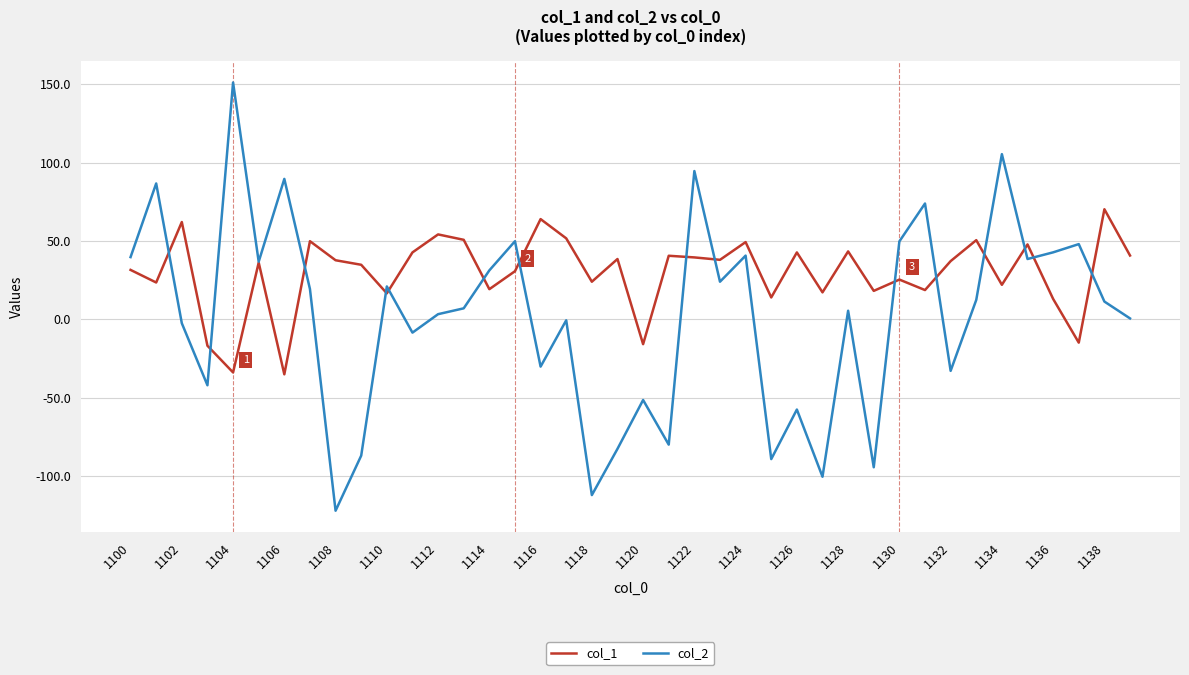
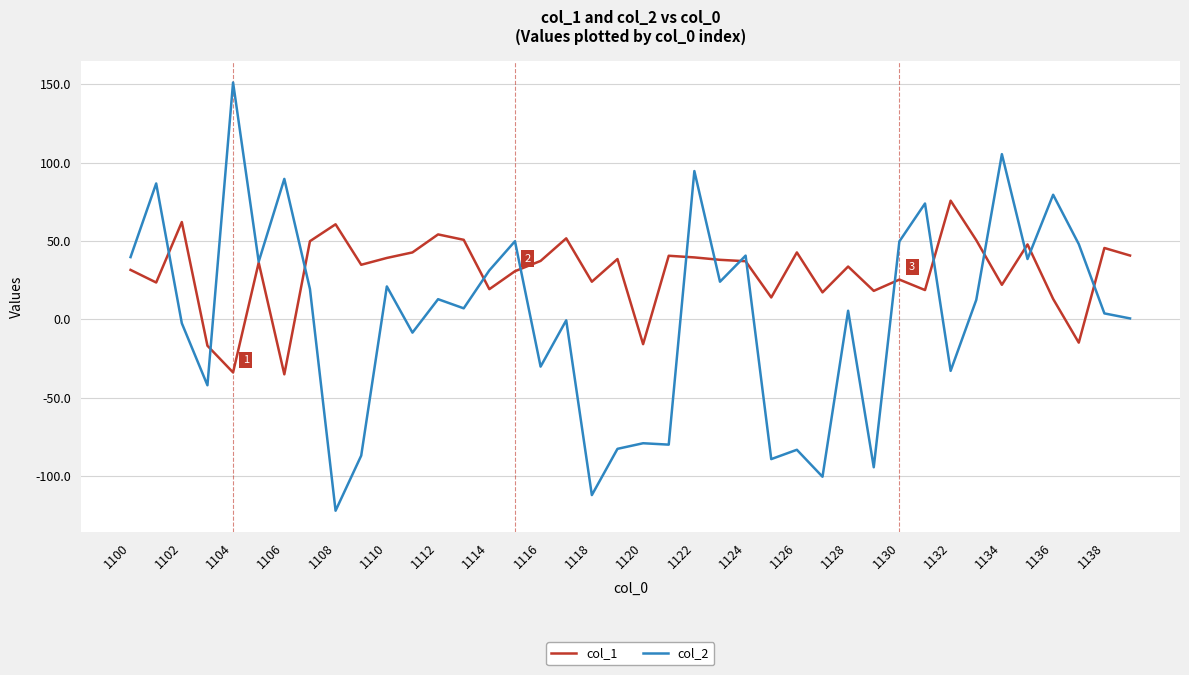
  {
    "col_1": {
      "1100": 32,
      "1102": 62,
      "1106": -35,
-     "1108": 38,
-     "1110": 17,
+     "1108": 61,
+     "1110": 39,
      "1112": 54,
      "1114": 19,
-     "1116": 64,
+     "1116": 37,
      "1118": 24,
      "1120": -16,
      "1122": 40,
-     "1124": 49,
+     "1124": 37,
      "1126": 43,
-     "1128": 43,
-     "1132": 37,
+     "1128": 34,
+     "1132": 76,
      "1134": 22,
      "1136": 13,
-     "1138": 70
+     "1138": 46
    },
    "col_2": {
      "1100": 40,
      "1102": -2,
      "1104": 151,
      "1106": 90,
      "1108": -122,
      "1110": 21,
-     "1112": 3,
+     "1112": 13,
      "1114": 31,
      "1116": -30,
      "1118": -112,
-     "1120": -51,
+     "1120": -79,
      "1122": 95,
      "1124": 41,
-     "1126": -58,
+     "1126": -83,
      "1128": 5,
      "1130": 50,
      "1132": -33,
      "1134": 105,
-     "1136": 43,
-     "1138": 11
+     "1136": 79,
+     "1138": 4
    }
  }
